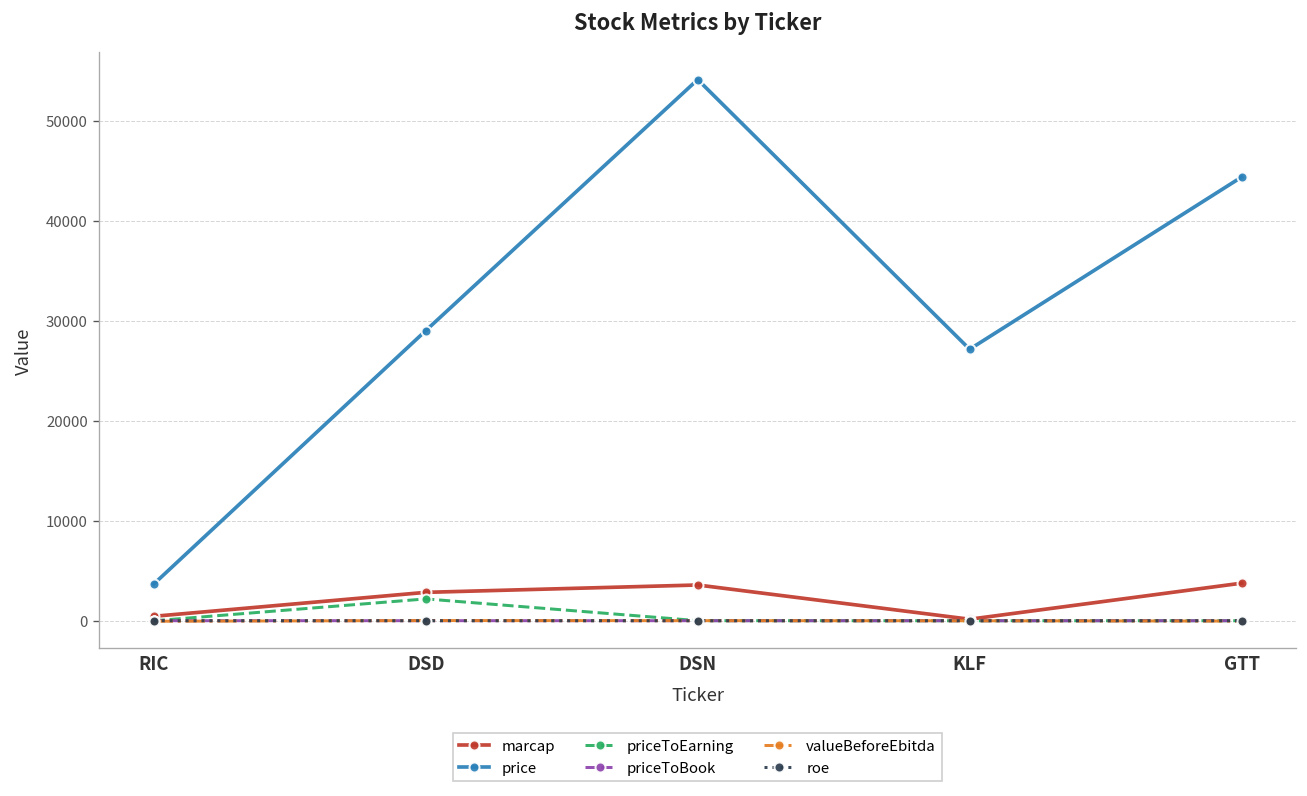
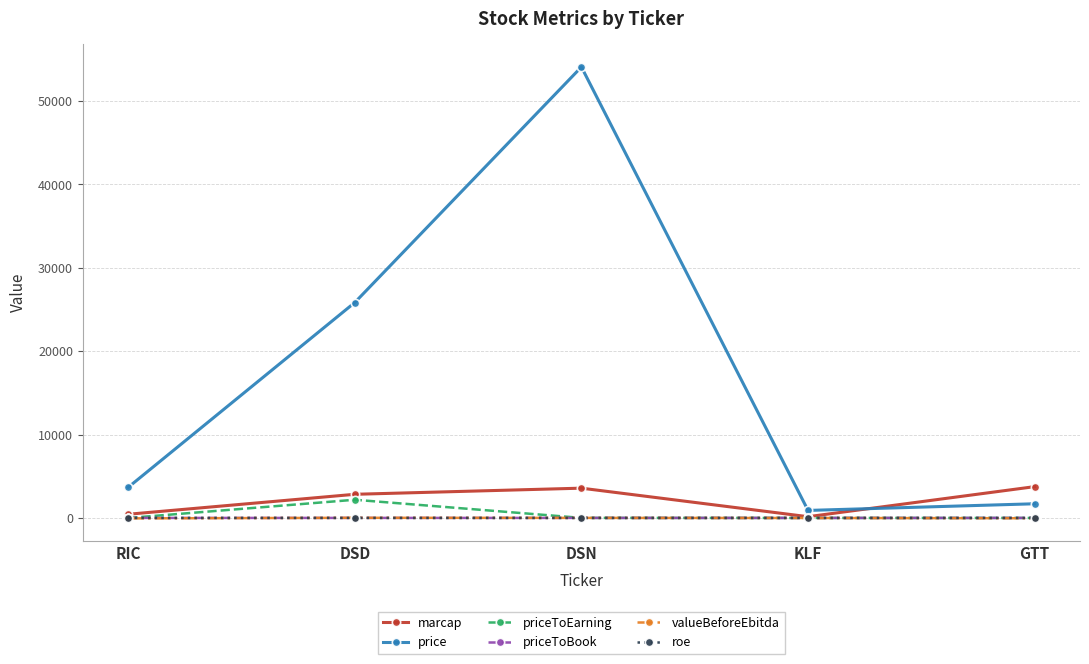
  {
    "marcap": {
      "RIC": 0,
      "DSD": 3000,
      "DSN": 4000,
      "GTT": 4000
    },
    "price": {
      "RIC": 4000,
-     "DSD": 29000,
+     "DSD": 26000,
      "DSN": 54000,
-     "KLF": 27000,
-     "GTT": 44000
+     "KLF": 1000,
+     "GTT": 2000
    },
    "priceToEarning": {
      "DSD": 2000
    },
    "roe": {
      "DSD": 0
    }
  }
